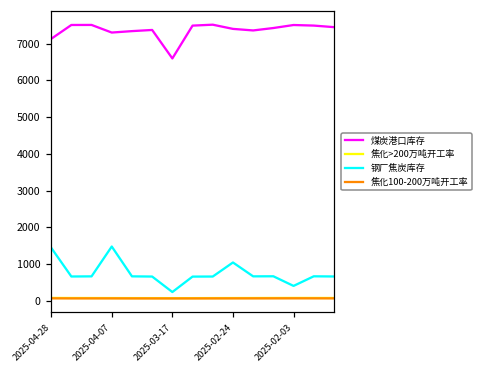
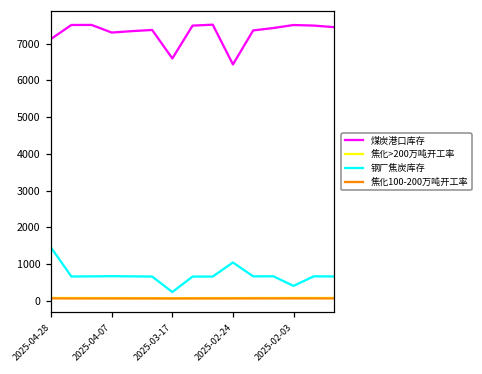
  {
    "煤炭港口库存": {
      "2025-04-28": 7100,
      "2025-04-07": 7300,
      "2025-03-17": 6600,
-     "2025-02-24": 7400,
+     "2025-02-24": 6400,
      "2025-02-03": 7500
    },
    "焦化100-200万吨开工率": {
      "2025-04-28": 100,
      "2025-04-07": 100,
      "2025-03-17": 100,
      "2025-02-24": 100,
      "2025-02-03": 100
    },
    "钢厂焦炭库存": {
      "2025-04-28": 1400,
-     "2025-04-07": 1500,
+     "2025-04-07": 700,
      "2025-03-17": 200,
      "2025-02-24": 1000,
      "2025-02-03": 400
    }
  }
